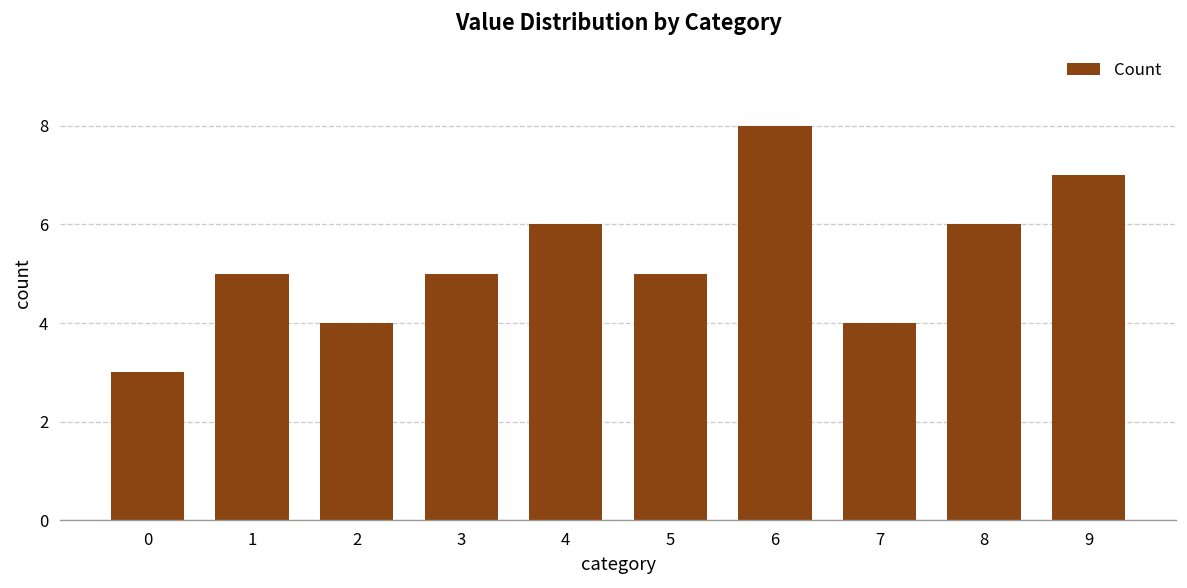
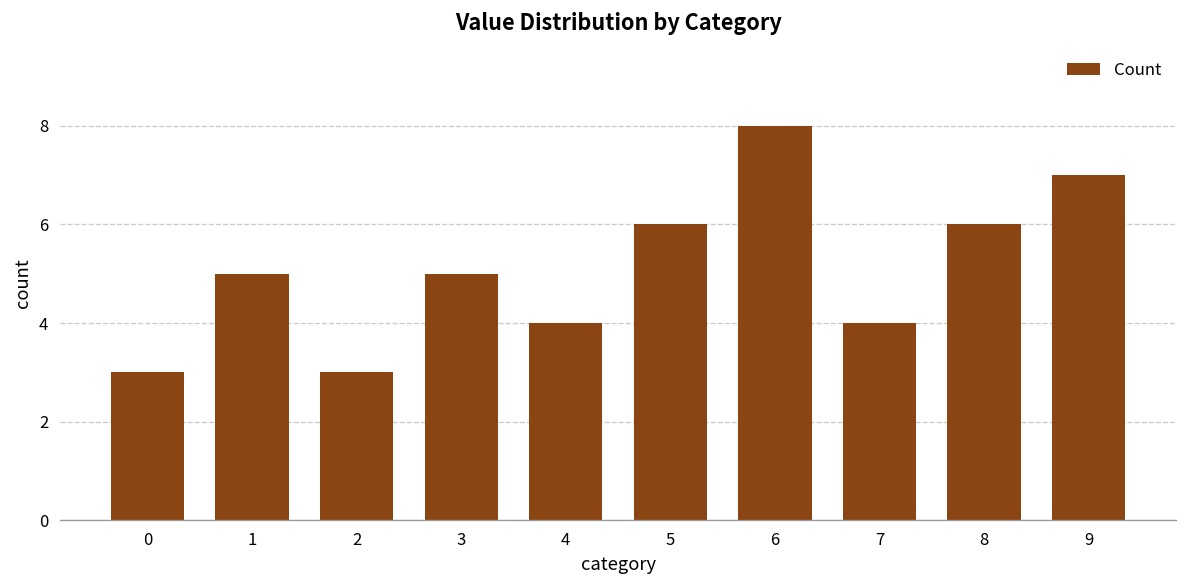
  {
    "0": 3,
    "1": 5,
-   "2": 4,
+   "2": 3,
    "3": 5,
-   "4": 6,
-   "5": 5,
+   "4": 4,
+   "5": 6,
    "6": 8,
    "7": 4,
    "8": 6,
    "9": 7
  }
